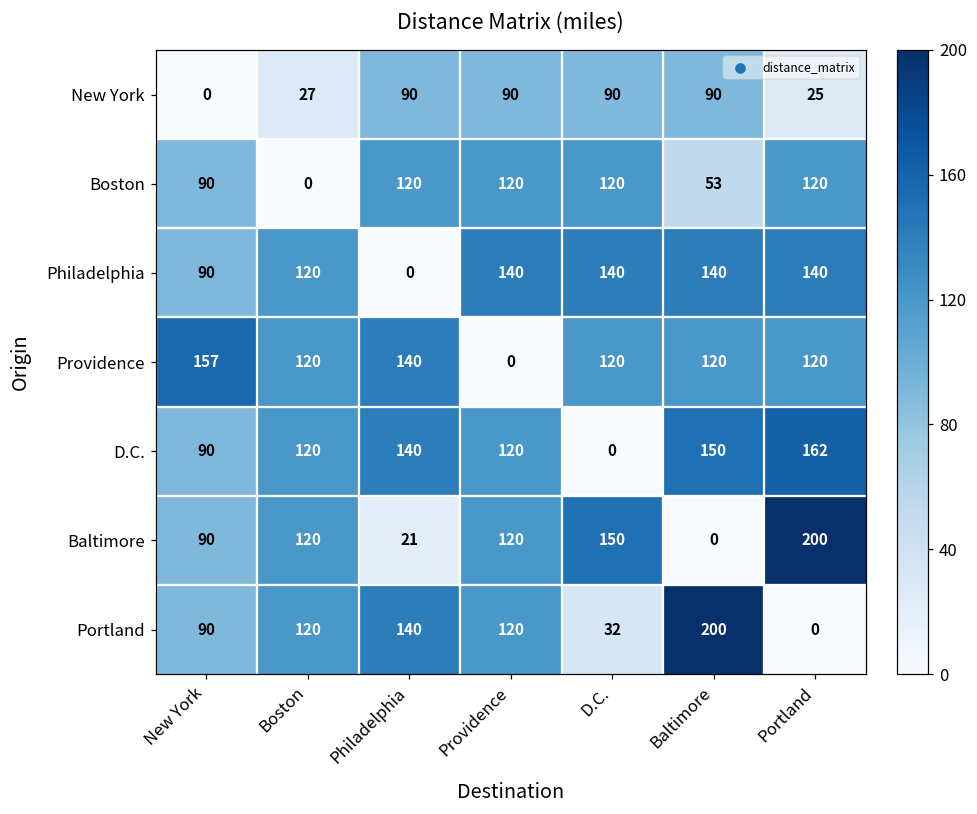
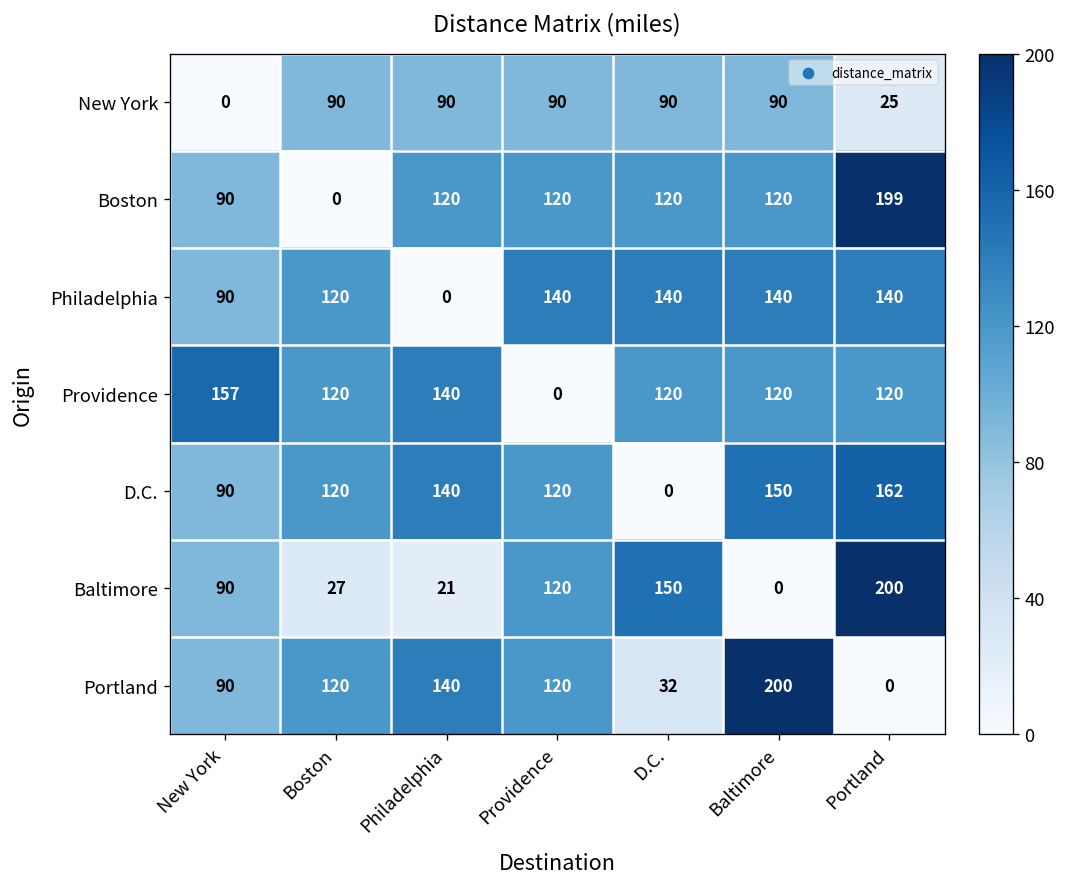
  {
    "New York": {
      "New York": 0,
-     "Boston": 27,
+     "Boston": 90,
      "Philadelphia": 90,
      "Providence": 90,
      "D.C.": 90,
      "Baltimore": 90,
      "Portland": 25
    },
    "Boston": {
      "New York": 90,
      "Boston": 0,
      "Philadelphia": 120,
      "Providence": 120,
      "D.C.": 120,
-     "Baltimore": 53,
-     "Portland": 120
+     "Baltimore": 120,
+     "Portland": 199
    },
    "Philadelphia": {
      "New York": 90,
      "Boston": 120,
      "Philadelphia": 0,
      "Providence": 140,
      "D.C.": 140,
      "Baltimore": 140,
      "Portland": 140
    },
    "Providence": {
      "New York": 157,
      "Boston": 120,
      "Philadelphia": 140,
      "Providence": 0,
      "D.C.": 120,
      "Baltimore": 120,
      "Portland": 120
    },
    "D.C.": {
      "New York": 90,
      "Boston": 120,
      "Philadelphia": 140,
      "Providence": 120,
      "D.C.": 0,
      "Baltimore": 150,
      "Portland": 162
    },
    "Baltimore": {
      "New York": 90,
-     "Boston": 120,
+     "Boston": 27,
      "Philadelphia": 21,
      "Providence": 120,
      "D.C.": 150,
      "Baltimore": 0,
      "Portland": 200
    },
    "Portland": {
      "New York": 90,
      "Boston": 120,
      "Philadelphia": 140,
      "Providence": 120,
      "D.C.": 32,
      "Baltimore": 200,
      "Portland": 0
    }
  }
